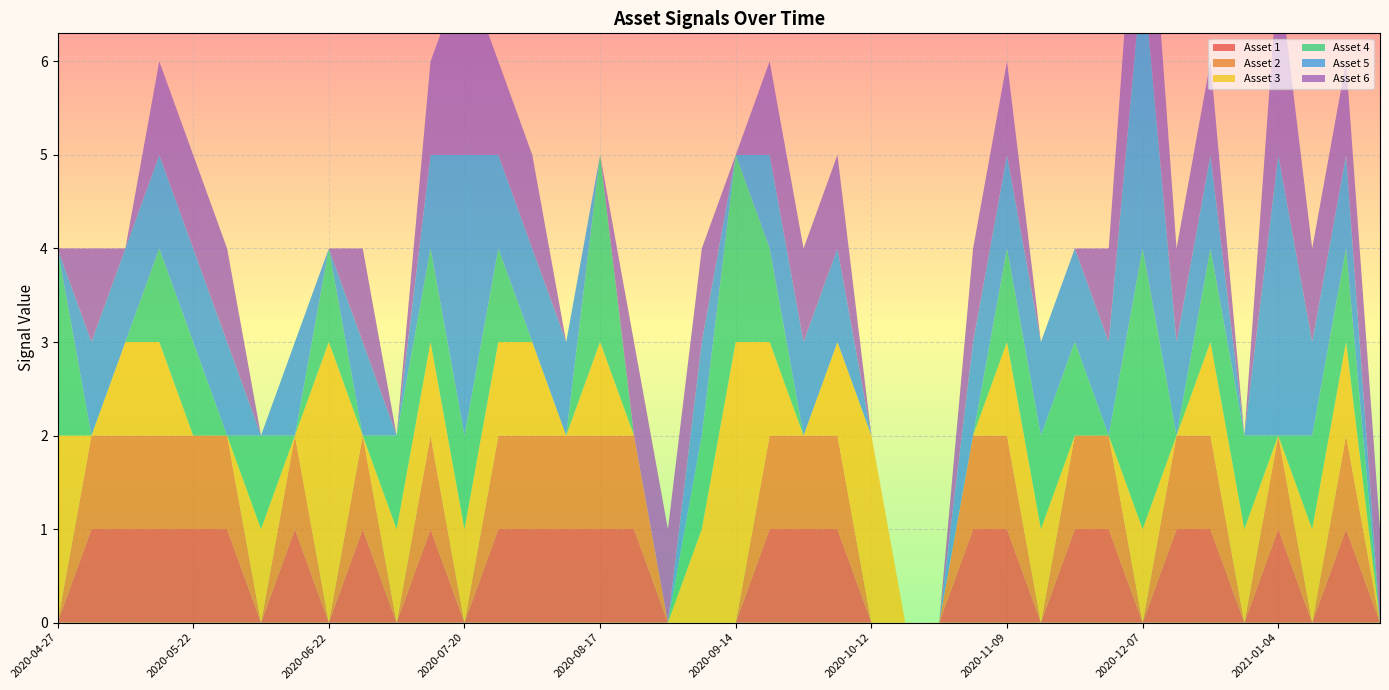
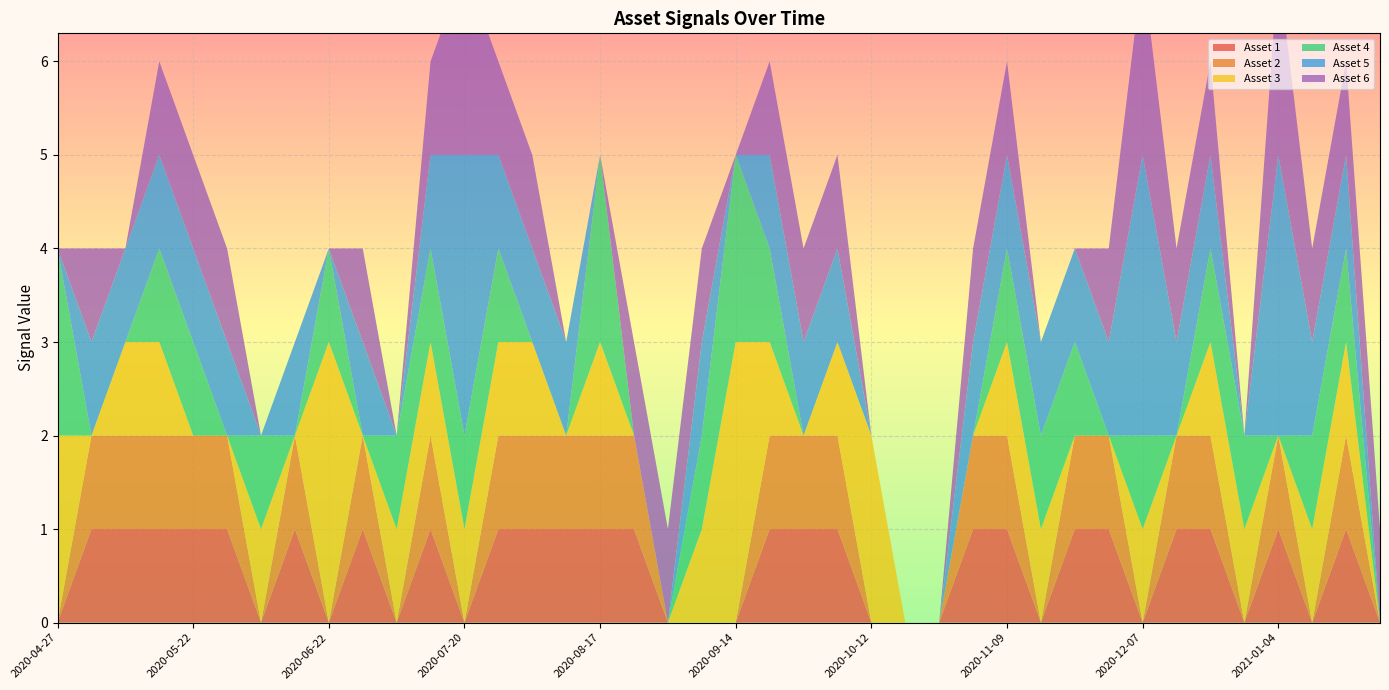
  {
    "Asset 4": {
      "2020-05-22": 1,
      "2020-07-20": 1,
      "2020-11-09": 1,
-     "2020-12-07": 3
+     "2020-12-07": 1
    },
    "Asset 5": {
      "2020-05-22": 1,
      "2020-07-20": 3,
      "2020-11-09": 1,
      "2021-01-04": 3
    },
    "Asset 6": {
      "2020-05-22": 1,
      "2020-11-09": 1
    }
  }
